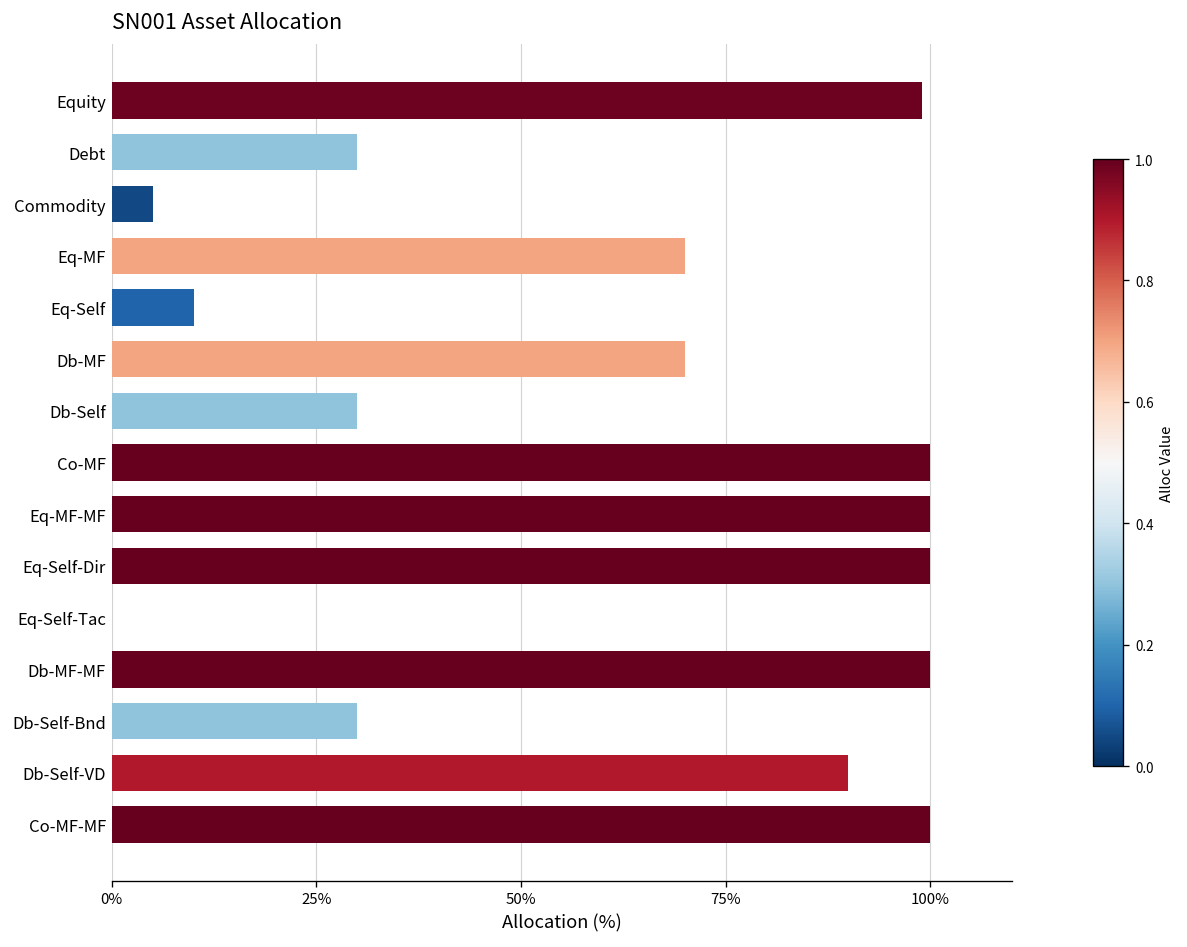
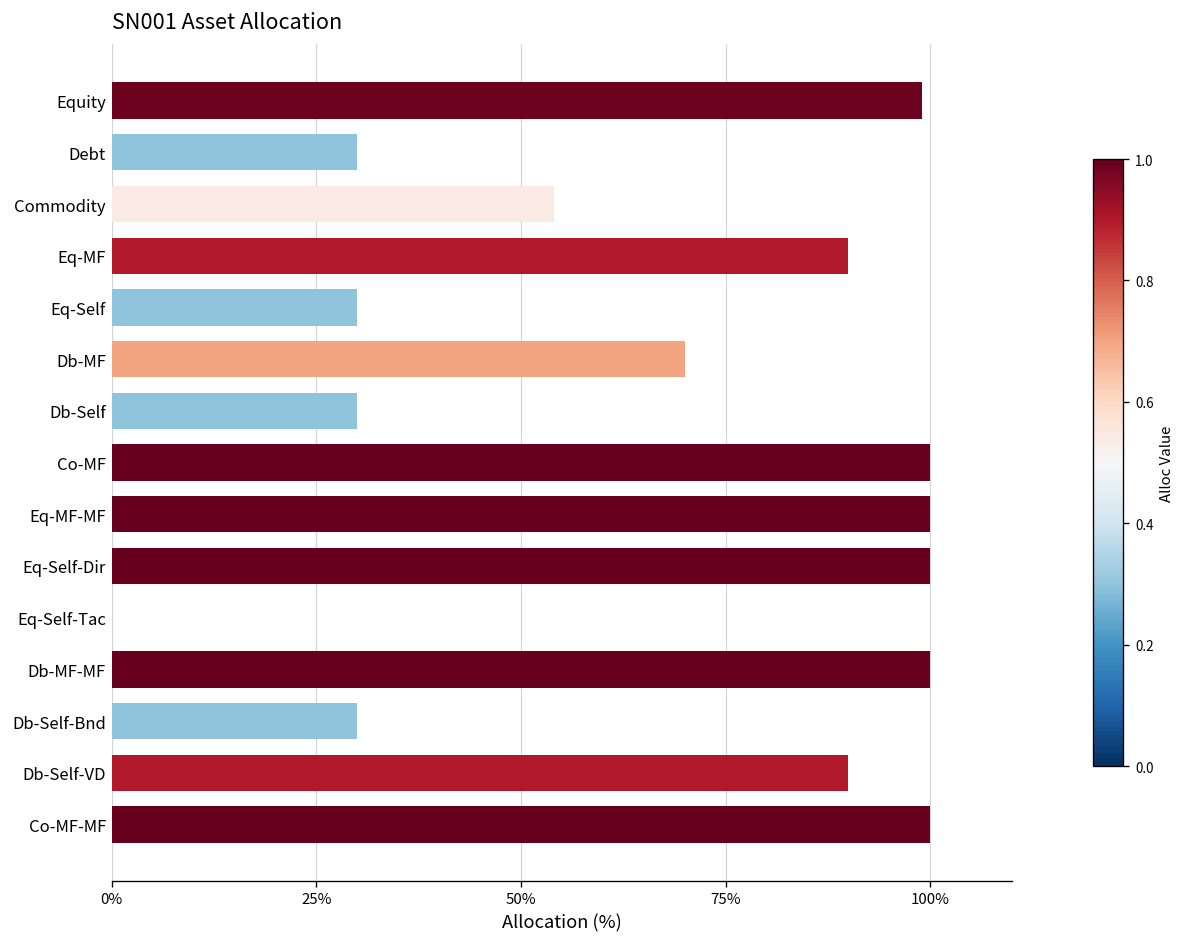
  {
    "Equity": "99%",
    "Debt": "30%",
-   "Commodity": "5%",
-   "Eq-MF": "70%",
-   "Eq-Self": "10%",
+   "Commodity": "54%",
+   "Eq-MF": "90%",
+   "Eq-Self": "30%",
    "Db-MF": "70%",
    "Db-Self": "30%",
    "Co-MF": "100%",
    "Eq-MF-MF": "100%",
    "Eq-Self-Dir": "100%",
    "Eq-Self-Tac": "0%",
    "Db-MF-MF": "100%",
    "Db-Self-Bnd": "30%",
    "Db-Self-VD": "90%",
    "Co-MF-MF": "100%"
  }
